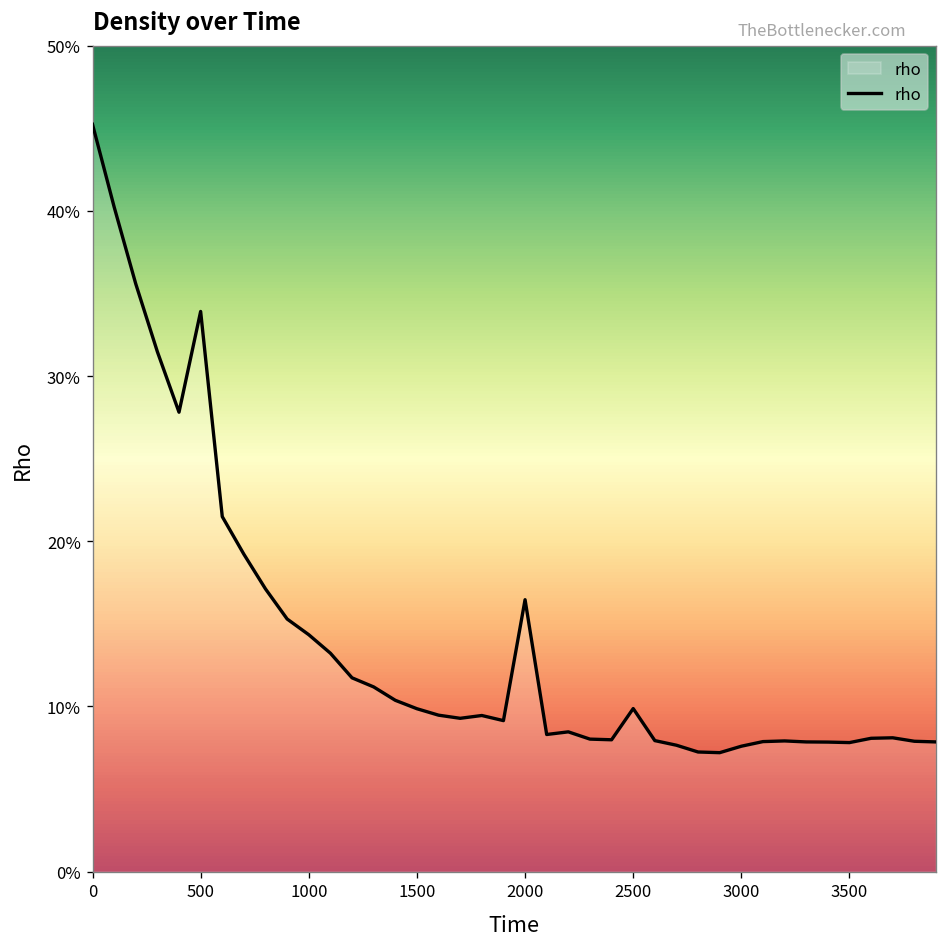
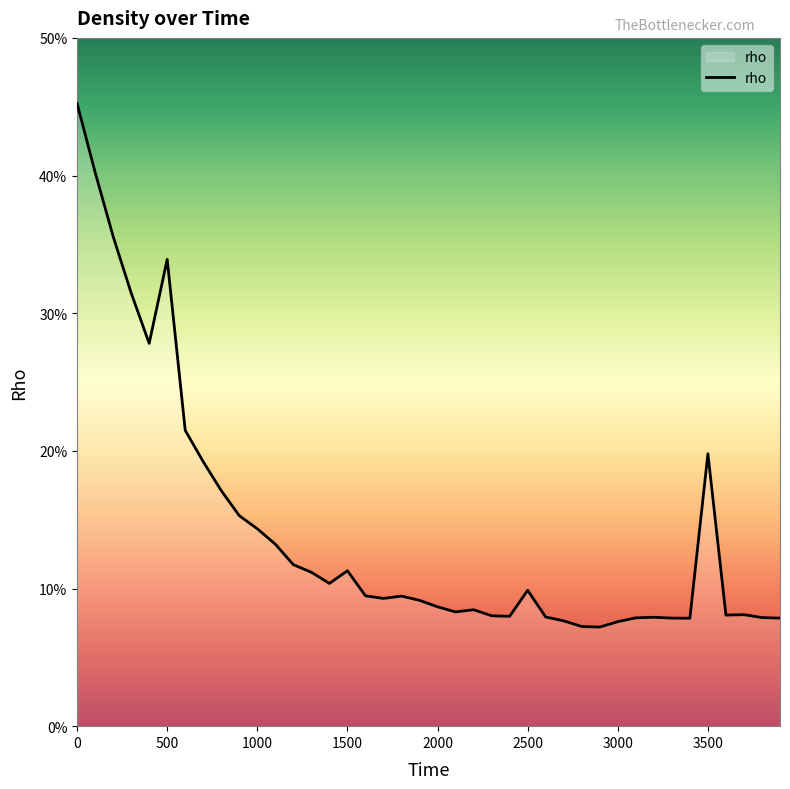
  {
    "0": "45.2%",
    "500": "33.9%",
    "1000": "14.3%",
-   "1500": "9.9%",
-   "2000": "16.5%",
+   "1500": "11.3%",
+   "2000": "8.7%",
    "2500": "9.9%",
    "3000": "7.6%",
-   "3500": "7.8%"
+   "3500": "19.8%"
  }
